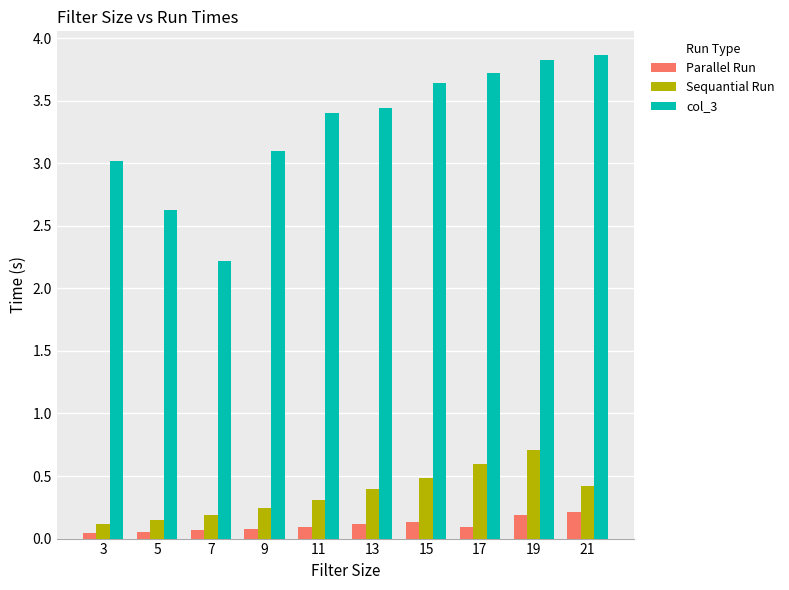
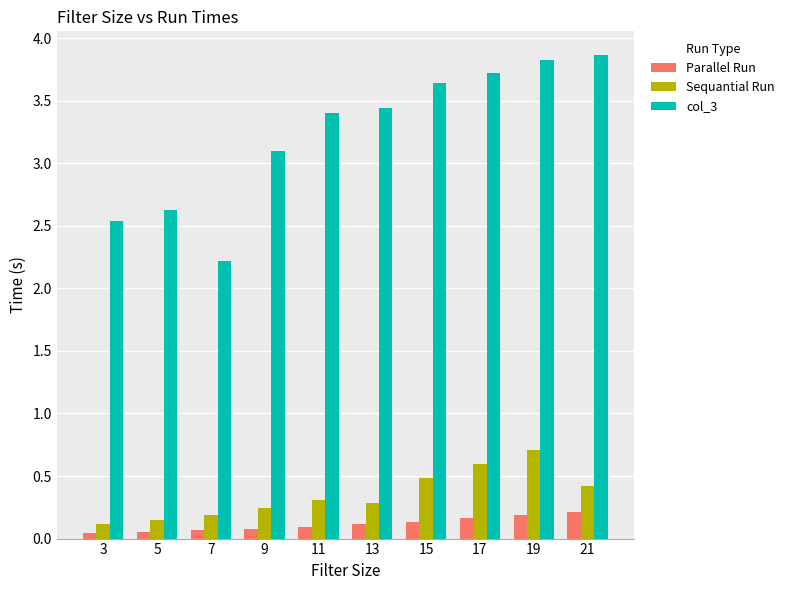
  {
    "Parallel Run": {
      "3": 0.04,
      "5": 0.05,
      "7": 0.07,
      "9": 0.08,
      "11": 0.09,
      "13": 0.11,
      "15": 0.13,
-     "17": 0.09,
+     "17": 0.16,
      "19": 0.19,
      "21": 0.21
    },
    "Sequantial Run": {
      "3": 0.11,
      "5": 0.15,
      "7": 0.19,
      "9": 0.24,
      "11": 0.31,
-     "13": 0.39,
+     "13": 0.28,
      "15": 0.49,
      "17": 0.60,
      "19": 0.71,
      "21": 0.42
    },
    "col_3": {
-     "3": 3.02,
+     "3": 2.54,
      "5": 2.63,
      "7": 2.22,
      "9": 3.09,
      "11": 3.40,
      "13": 3.44,
      "15": 3.64,
      "17": 3.72,
      "19": 3.82,
      "21": 3.86
    }
  }
